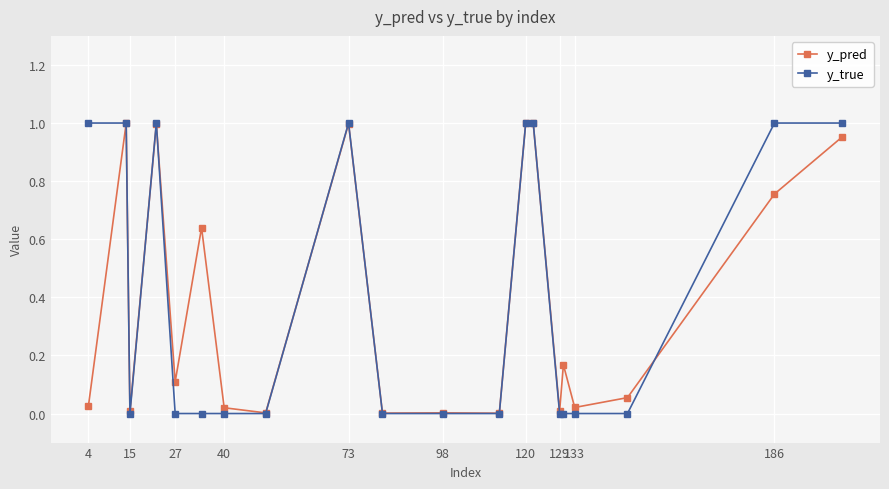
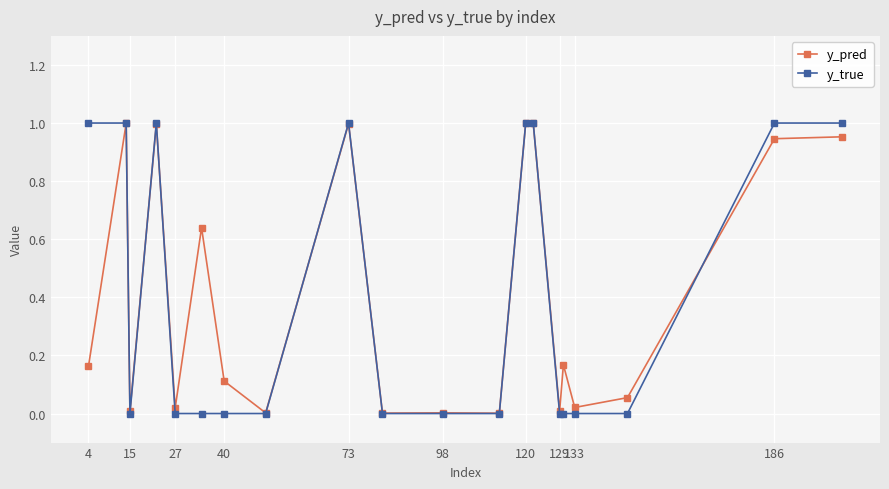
  {
    "y_pred": {
-     "4": 0.03,
-     "27": 0.11,
-     "40": 0.02,
-     "186": 0.76
+     "4": 0.16,
+     "27": 0.02,
+     "40": 0.11,
+     "186": 0.95
    },
    "y_true": {
      "4": 1.00,
      "27": 0.00,
      "40": 0.00,
      "186": 1.00
    }
  }
